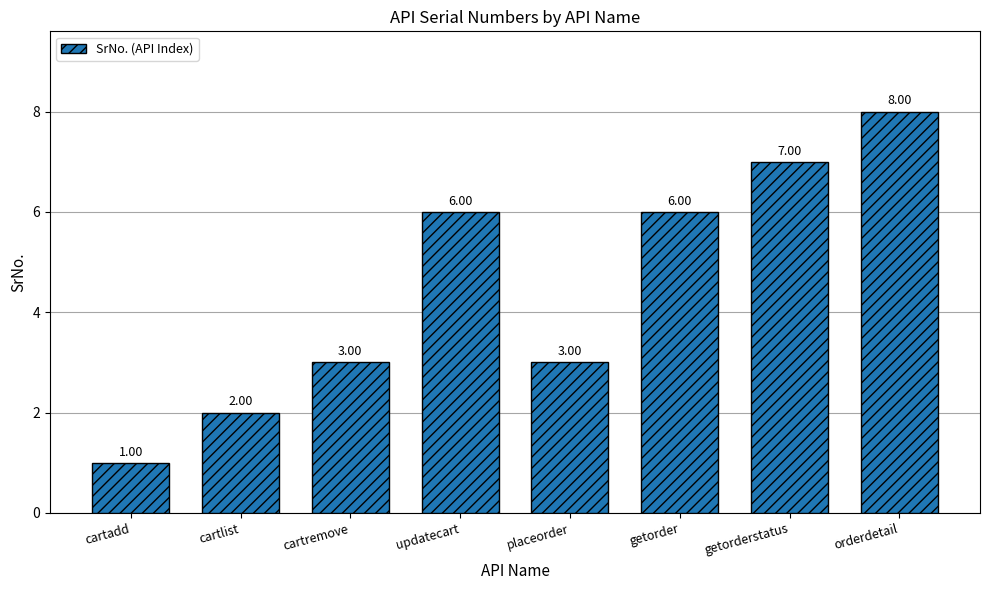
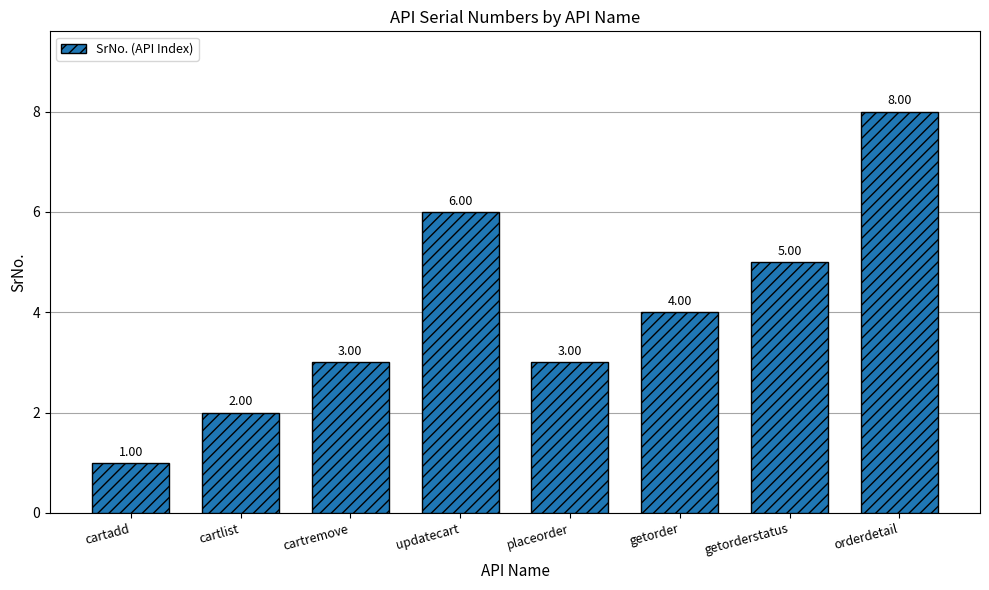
  {
    "cartadd": 1.00,
    "cartlist": 2.00,
    "cartremove": 3.00,
    "updatecart": 6.00,
    "placeorder": 3.00,
-   "getorder": 6.00,
-   "getorderstatus": 7.00,
+   "getorder": 4.00,
+   "getorderstatus": 5.00,
    "orderdetail": 8.00
  }
